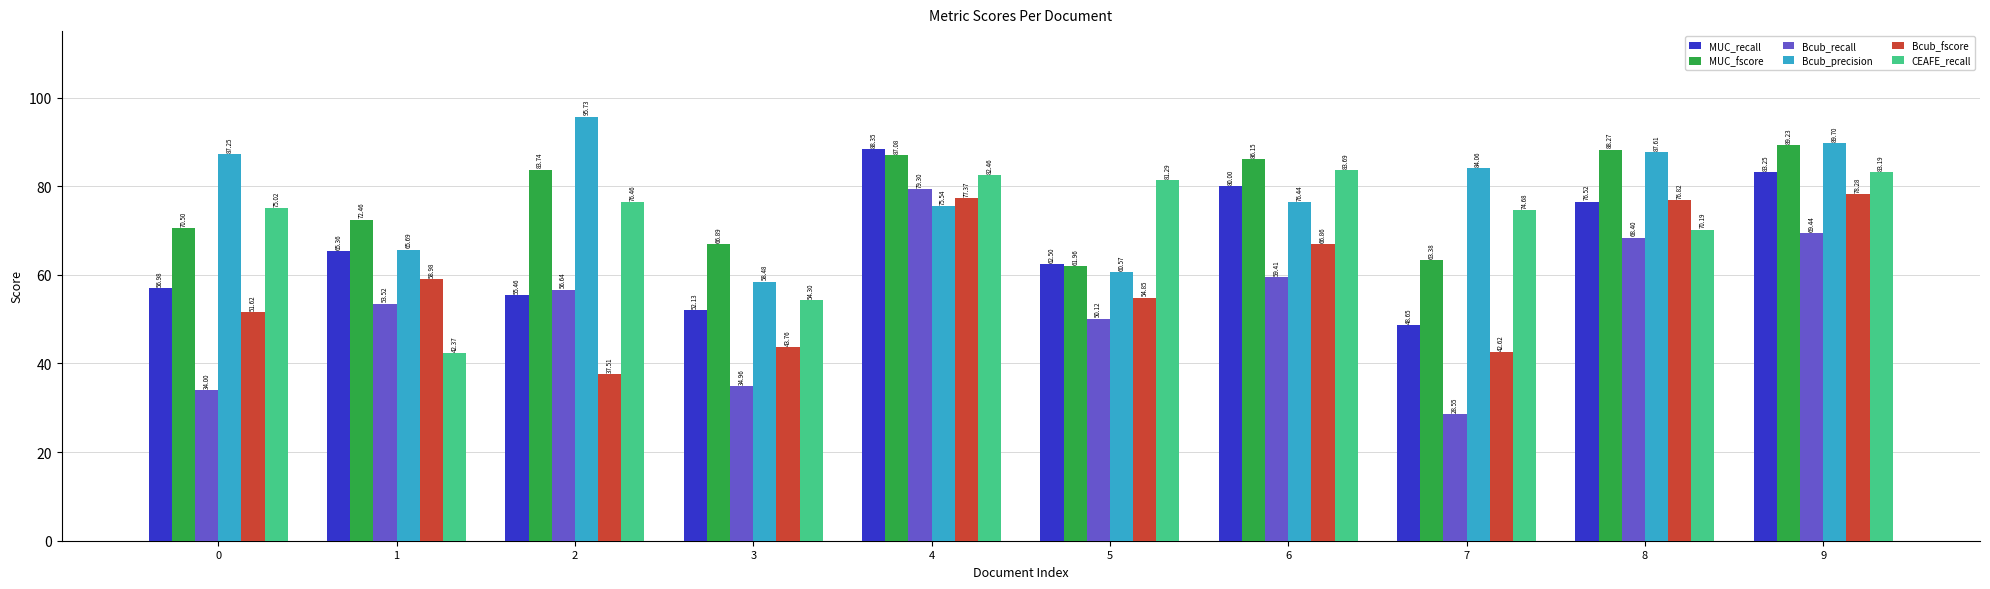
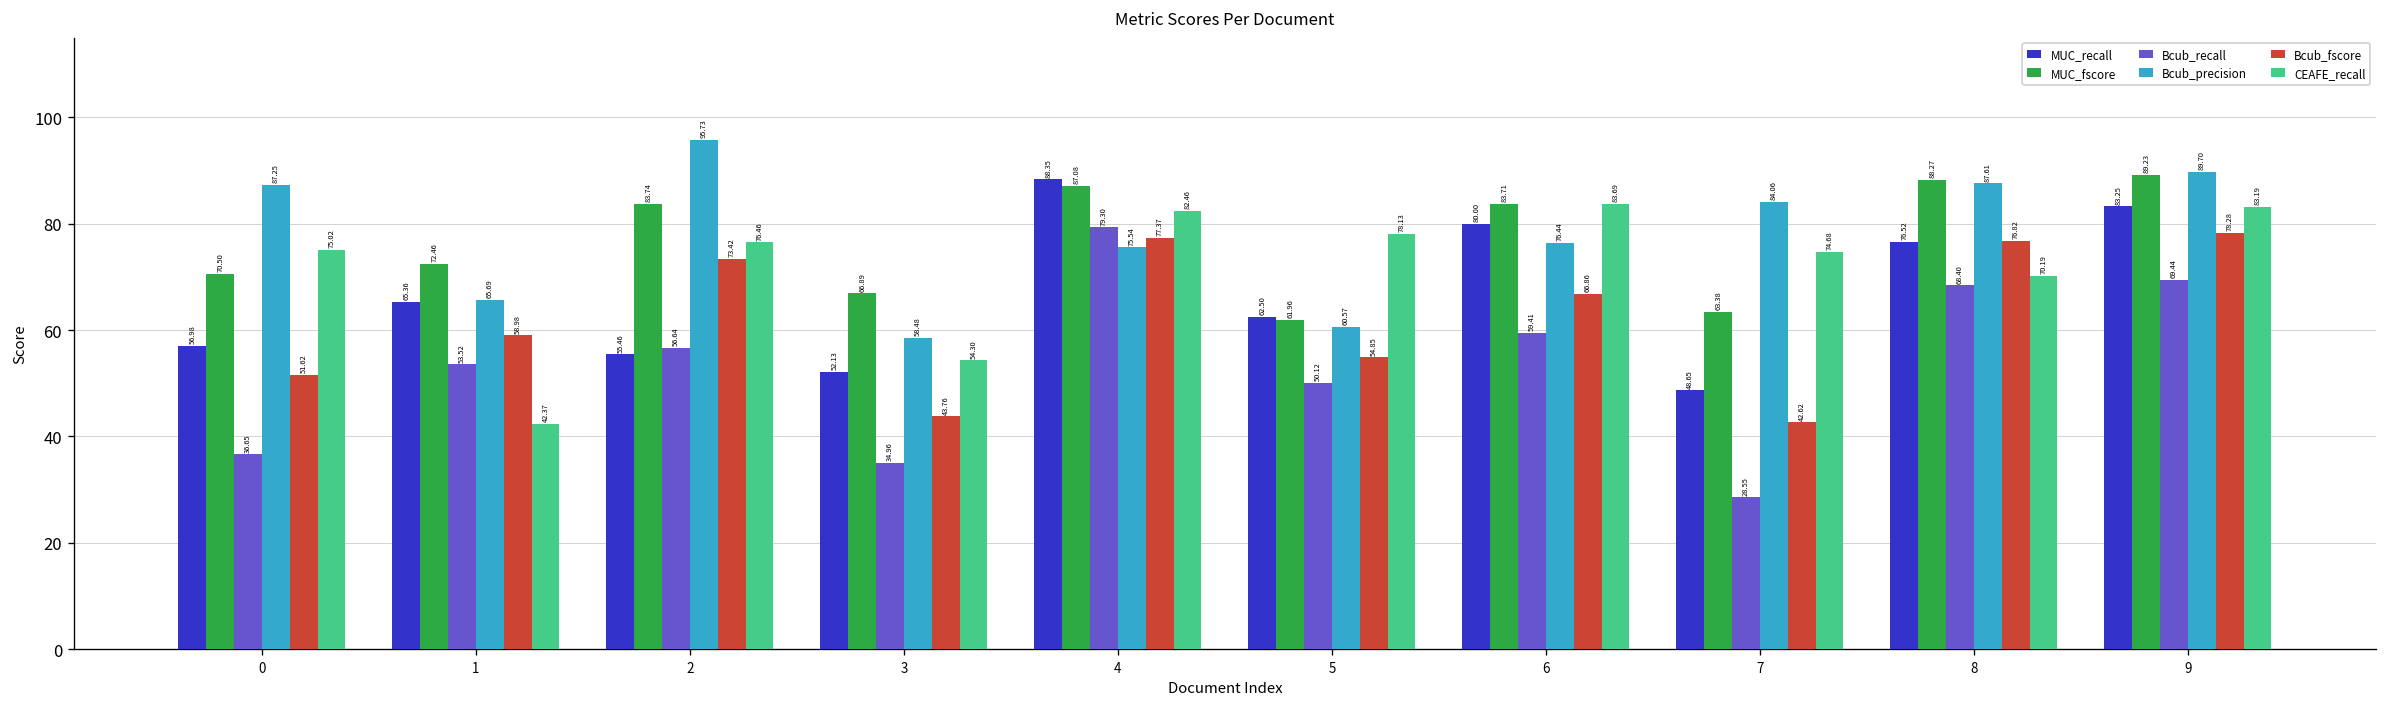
  {
    "MUC_recall": {
      "0": 56.98,
      "1": 65.36,
      "2": 55.46,
      "3": 52.13,
      "4": 88.35,
      "5": 62.50,
      "6": 80.00,
      "7": 48.65,
      "8": 76.52,
      "9": 83.25
    },
    "MUC_fscore": {
      "0": 70.50,
      "1": 72.46,
      "2": 83.74,
      "3": 66.89,
      "4": 87.08,
      "5": 61.96,
-     "6": 86.15,
+     "6": 83.71,
      "7": 63.38,
      "8": 88.27,
      "9": 89.23
    },
    "Bcub_recall": {
-     "0": 34.00,
+     "0": 36.65,
      "1": 53.52,
      "2": 56.64,
      "3": 34.96,
      "4": 79.30,
      "5": 50.12,
      "6": 59.41,
      "7": 28.55,
      "8": 68.40,
      "9": 69.44
    },
    "Bcub_precision": {
      "0": 87.25,
      "1": 65.69,
      "2": 95.73,
      "3": 58.48,
      "4": 75.54,
      "5": 60.57,
      "6": 76.44,
      "7": 84.06,
      "8": 87.61,
      "9": 89.70
    },
    "Bcub_fscore": {
      "0": 51.62,
      "1": 58.98,
-     "2": 37.51,
+     "2": 73.42,
      "3": 43.76,
      "4": 77.37,
      "5": 54.85,
      "6": 66.86,
      "7": 42.62,
      "8": 76.82,
      "9": 78.28
    },
    "CEAFE_recall": {
      "0": 75.02,
      "1": 42.37,
      "2": 76.46,
      "3": 54.30,
      "4": 82.46,
-     "5": 81.29,
+     "5": 78.13,
      "6": 83.69,
      "7": 74.68,
      "8": 70.19,
      "9": 83.19
    }
  }
